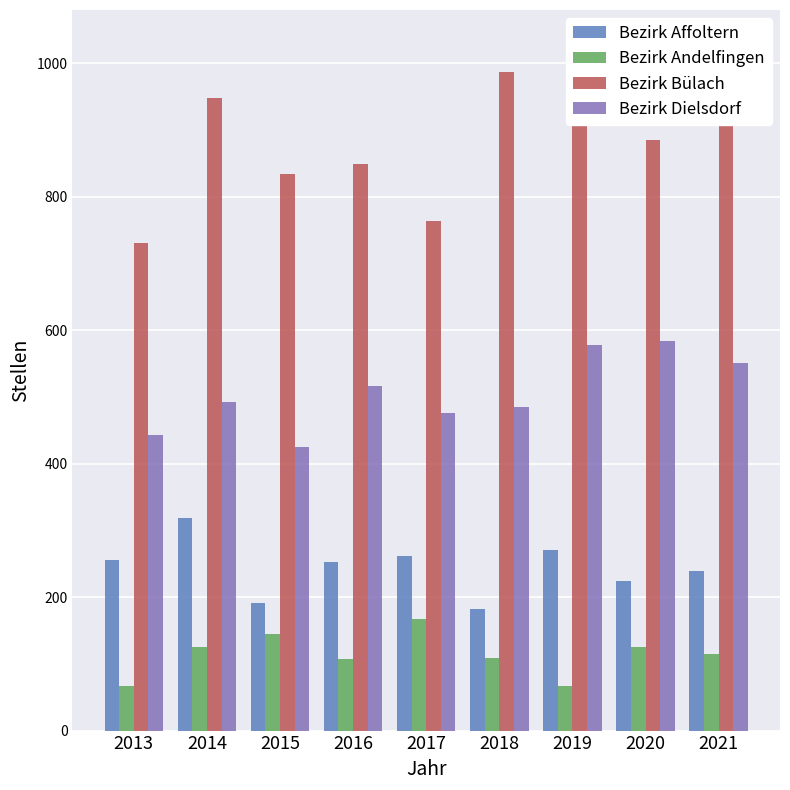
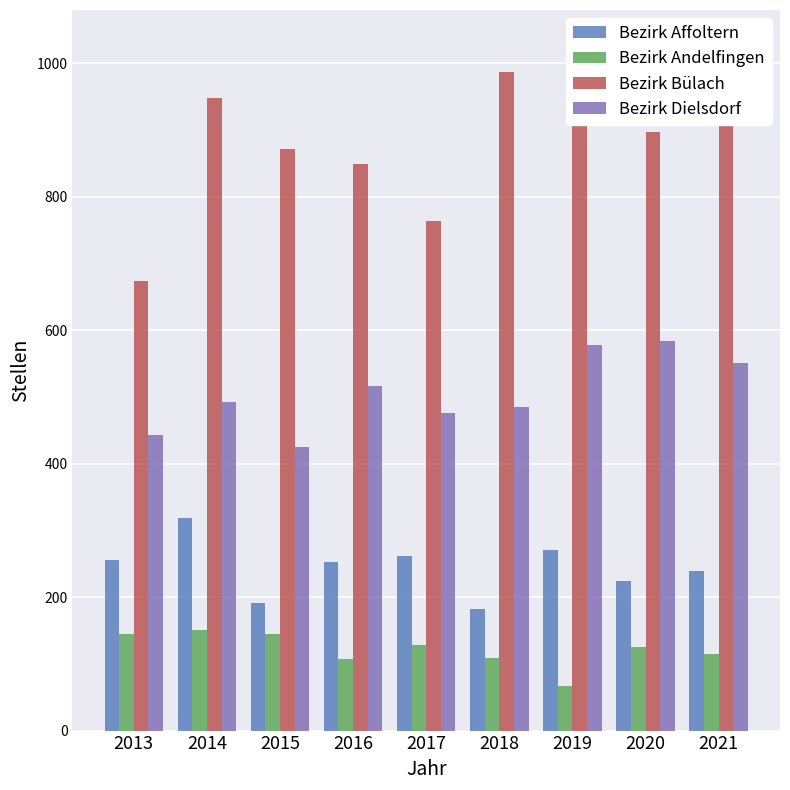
  {
    "Bezirk Andelfingen": {
-     "2013": 70,
-     "2014": 130,
+     "2013": 140,
+     "2014": 150,
      "2015": 140,
      "2016": 110,
-     "2017": 170,
+     "2017": 130,
      "2018": 110,
      "2019": 70,
      "2020": 130,
      "2021": 120
    },
    "Bezirk Bülach": {
-     "2013": 730,
+     "2013": 670,
      "2014": 950,
-     "2015": 830,
+     "2015": 870,
      "2016": 850,
      "2017": 760,
      "2018": 990,
-     "2020": 890
+     "2020": 900
    }
  }
